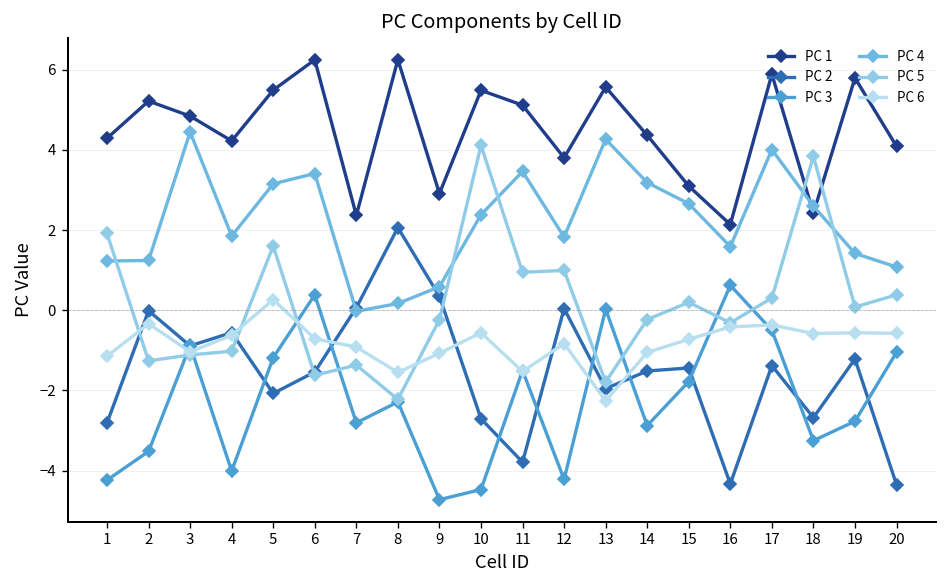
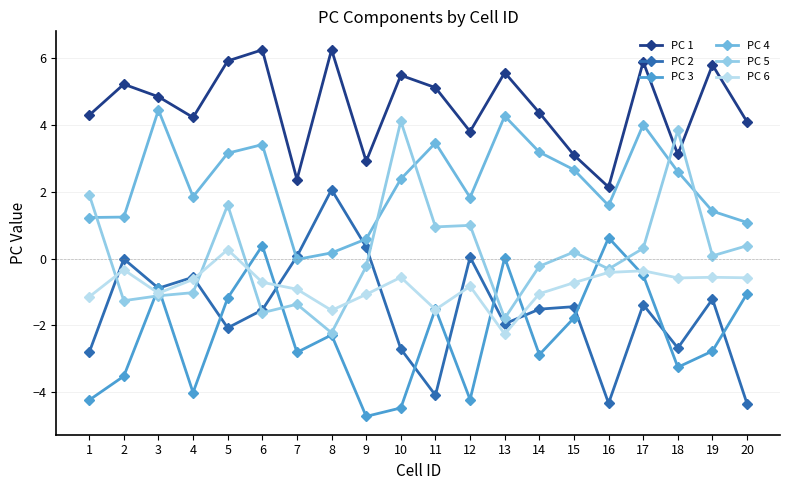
  {
    "PC 1": {
      "1": 4.3,
      "2": 5.2,
      "3": 4.8,
      "4": 4.2,
-     "5": 5.5,
+     "5": 5.9,
      "6": 6.2,
      "7": 2.4,
      "8": 6.3,
      "9": 2.9,
      "10": 5.5,
      "11": 5.1,
      "12": 3.8,
      "13": 5.6,
      "14": 4.4,
      "15": 3.1,
      "16": 2.1,
      "17": 5.9,
-     "18": 2.4,
+     "18": 3.1,
      "19": 5.8,
      "20": 4.1
    },
    "PC 2": {
      "1": -2.8,
      "2": 0.0,
      "5": -2.1,
      "6": -1.5,
      "7": 0.1,
      "8": 2.1,
      "9": 0.3,
      "10": -2.7,
-     "11": -3.8,
+     "11": -4.1,
      "12": 0.0,
      "13": -2.0,
      "14": -1.5,
      "15": -1.4,
      "16": -4.3,
      "17": -1.4,
      "18": -2.7,
      "19": -1.2,
      "20": -4.4
    }
  }
